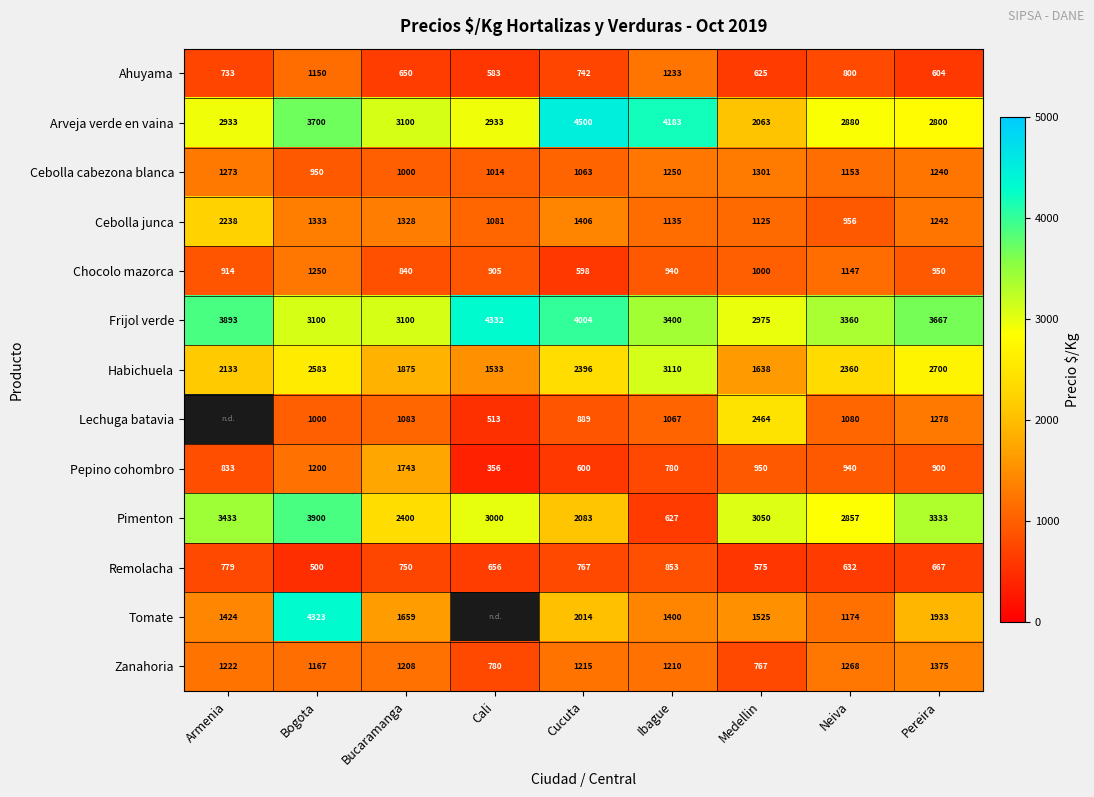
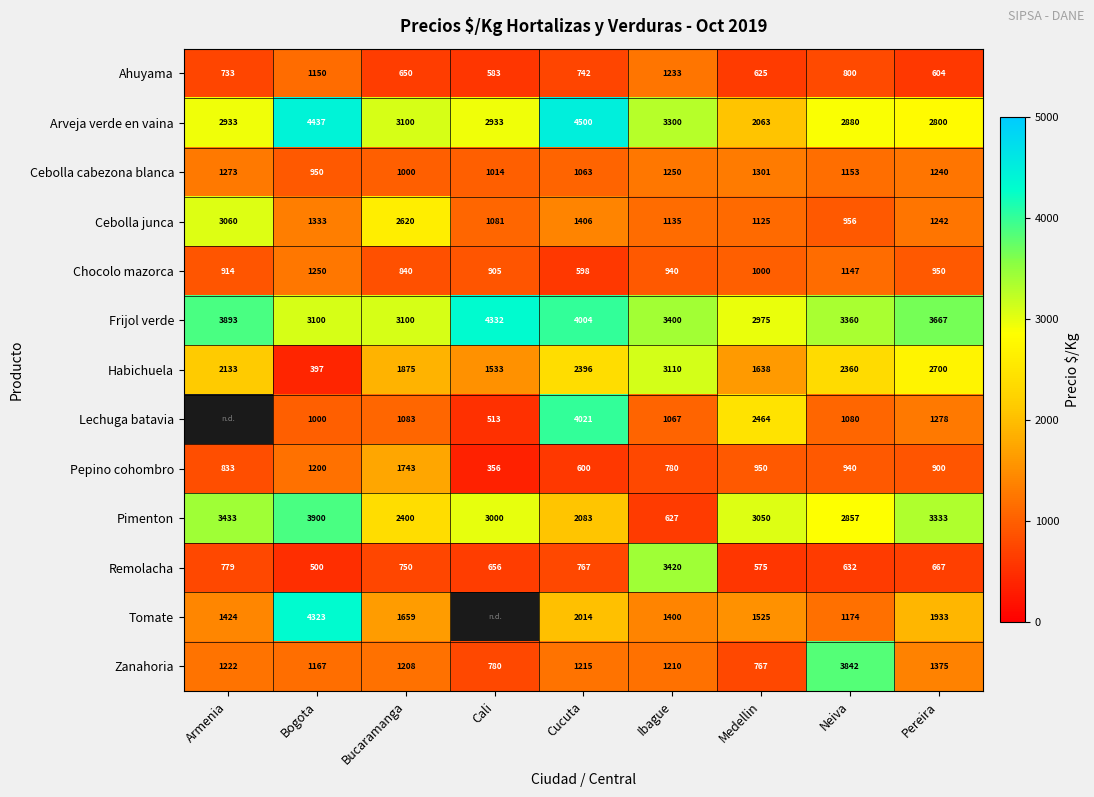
  {
    "Ahuyama": {
      "Armenia": 733,
      "Bogota": 1150,
      "Bucaramanga": 650,
      "Cali": 583,
      "Cucuta": 742,
      "Ibague": 1233,
      "Medellin": 625,
      "Neiva": 800,
      "Pereira": 604
    },
    "Arveja verde en vaina": {
      "Armenia": 2933,
-     "Bogota": 3700,
+     "Bogota": 4437,
      "Bucaramanga": 3100,
      "Cali": 2933,
      "Cucuta": 4500,
-     "Ibague": 4183,
+     "Ibague": 3300,
      "Medellin": 2063,
      "Neiva": 2880,
      "Pereira": 2800
    },
    "Cebolla cabezona blanca": {
      "Armenia": 1273,
      "Bogota": 950,
      "Bucaramanga": 1000,
      "Cali": 1014,
      "Cucuta": 1063,
      "Ibague": 1250,
      "Medellin": 1301,
      "Neiva": 1153,
      "Pereira": 1240
    },
    "Cebolla junca": {
-     "Armenia": 2238,
+     "Armenia": 3060,
      "Bogota": 1333,
-     "Bucaramanga": 1328,
+     "Bucaramanga": 2620,
      "Cali": 1081,
      "Cucuta": 1406,
      "Ibague": 1135,
      "Medellin": 1125,
      "Neiva": 956,
      "Pereira": 1242
    },
    "Chocolo mazorca": {
      "Armenia": 914,
      "Bogota": 1250,
      "Bucaramanga": 840,
      "Cali": 905,
      "Cucuta": 598,
      "Ibague": 940,
      "Medellin": 1000,
      "Neiva": 1147,
      "Pereira": 950
    },
    "Frijol verde": {
      "Armenia": 3893,
      "Bogota": 3100,
      "Bucaramanga": 3100,
      "Cali": 4332,
      "Cucuta": 4004,
      "Ibague": 3400,
      "Medellin": 2975,
      "Neiva": 3360,
      "Pereira": 3667
    },
    "Habichuela": {
      "Armenia": 2133,
-     "Bogota": 2583,
+     "Bogota": 397,
      "Bucaramanga": 1875,
      "Cali": 1533,
      "Cucuta": 2396,
      "Ibague": 3110,
      "Medellin": 1638,
      "Neiva": 2360,
      "Pereira": 2700
    },
    "Lechuga batavia": {
      "Bogota": 1000,
      "Bucaramanga": 1083,
      "Cali": 513,
-     "Cucuta": 889,
+     "Cucuta": 4021,
      "Ibague": 1067,
      "Medellin": 2464,
      "Neiva": 1080,
      "Pereira": 1278
    },
    "Pepino cohombro": {
      "Armenia": 833,
      "Bogota": 1200,
      "Bucaramanga": 1743,
      "Cali": 356,
      "Cucuta": 600,
      "Ibague": 780,
      "Medellin": 950,
      "Neiva": 940,
      "Pereira": 900
    },
    "Pimenton": {
      "Armenia": 3433,
      "Bogota": 3900,
      "Bucaramanga": 2400,
      "Cali": 3000,
      "Cucuta": 2083,
      "Ibague": 627,
      "Medellin": 3050,
      "Neiva": 2857,
      "Pereira": 3333
    },
    "Remolacha": {
      "Armenia": 779,
      "Bogota": 500,
      "Bucaramanga": 750,
      "Cali": 656,
      "Cucuta": 767,
-     "Ibague": 853,
+     "Ibague": 3420,
      "Medellin": 575,
      "Neiva": 632,
      "Pereira": 667
    },
    "Tomate": {
      "Armenia": 1424,
      "Bogota": 4323,
      "Bucaramanga": 1659,
      "Cucuta": 2014,
      "Ibague": 1400,
      "Medellin": 1525,
      "Neiva": 1174,
      "Pereira": 1933
    },
    "Zanahoria": {
      "Armenia": 1222,
      "Bogota": 1167,
      "Bucaramanga": 1208,
      "Cali": 780,
      "Cucuta": 1215,
      "Ibague": 1210,
      "Medellin": 767,
-     "Neiva": 1268,
+     "Neiva": 3842,
      "Pereira": 1375
    }
  }
